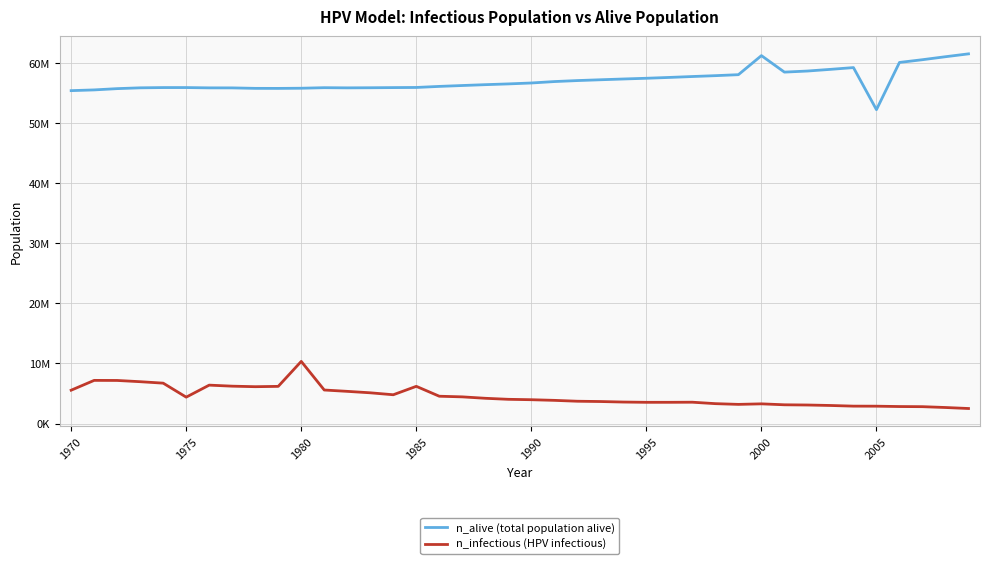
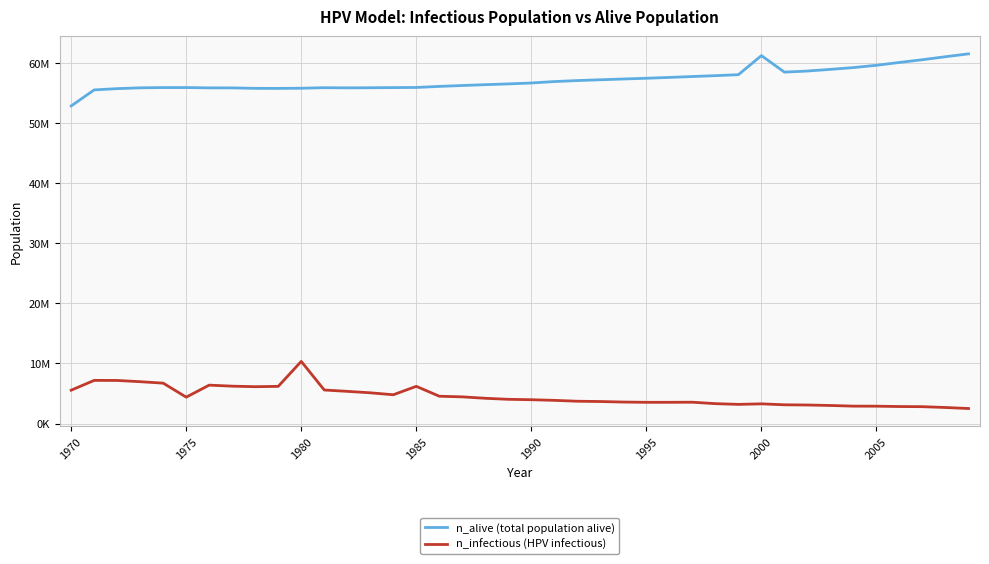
  {
    "n_alive (total population alive)": {
-     "1970": 55000000,
+     "1970": 53000000,
      "1975": 56000000,
      "1980": 56000000,
      "1985": 56000000,
      "1990": 57000000,
      "1995": 57000000,
      "2000": 61000000,
-     "2005": 52000000
+     "2005": 60000000
    },
    "n_infectious (HPV infectious)": {
      "1970": 6000000,
      "1975": 4000000,
      "1980": 10000000,
      "1985": 6000000,
      "1990": 4000000,
      "1995": 4000000,
      "2000": 3000000,
      "2005": 3000000
    }
  }
